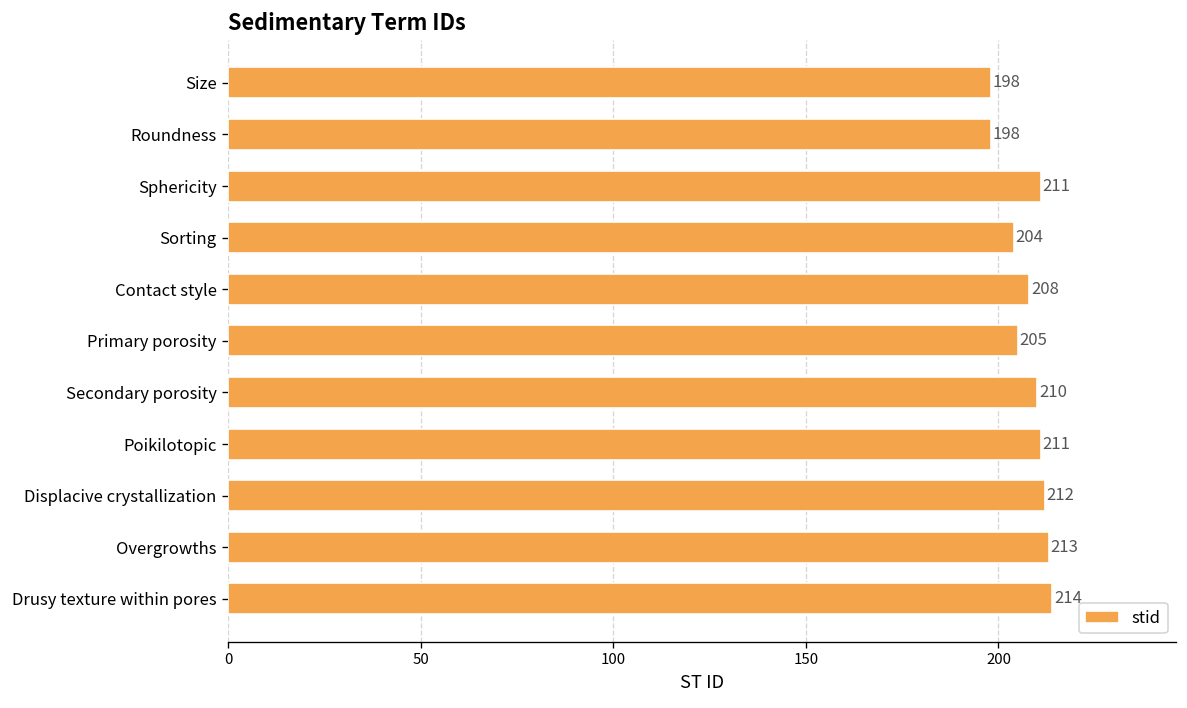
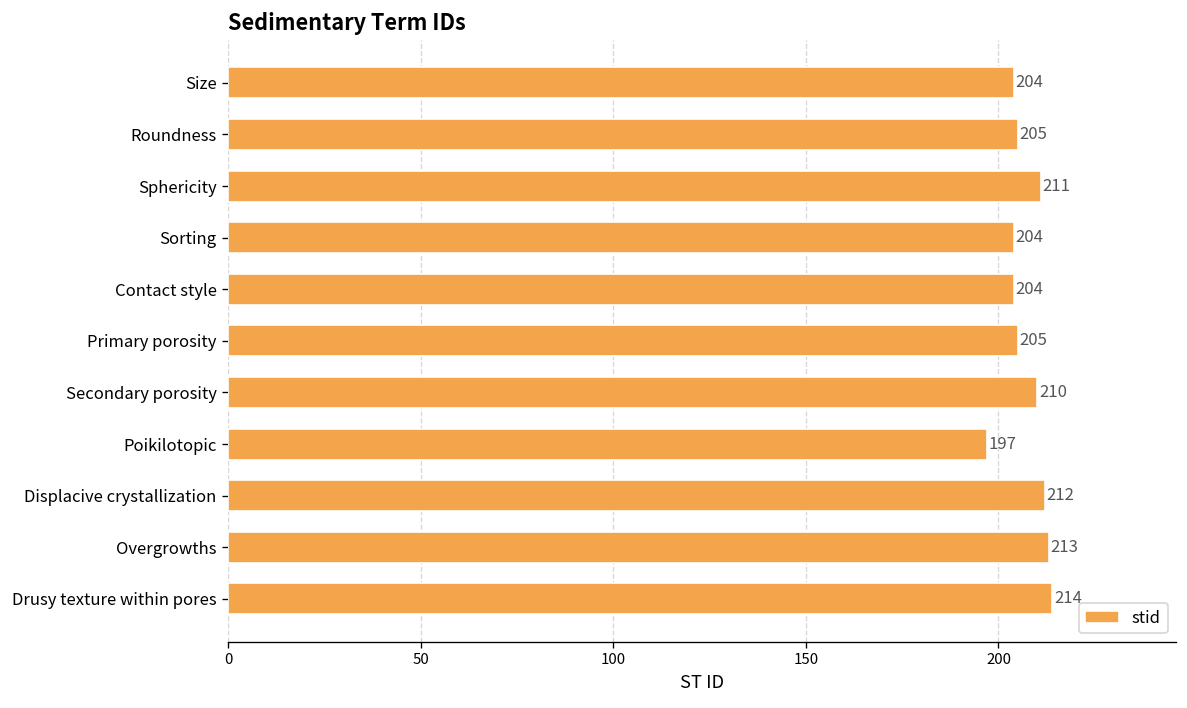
  {
-   "Size": 198,
-   "Roundness": 198,
+   "Size": 204,
+   "Roundness": 205,
    "Sphericity": 211,
    "Sorting": 204,
-   "Contact style": 208,
+   "Contact style": 204,
    "Primary porosity": 205,
    "Secondary porosity": 210,
-   "Poikilotopic": 211,
+   "Poikilotopic": 197,
    "Displacive crystallization": 212,
    "Overgrowths": 213
  }
